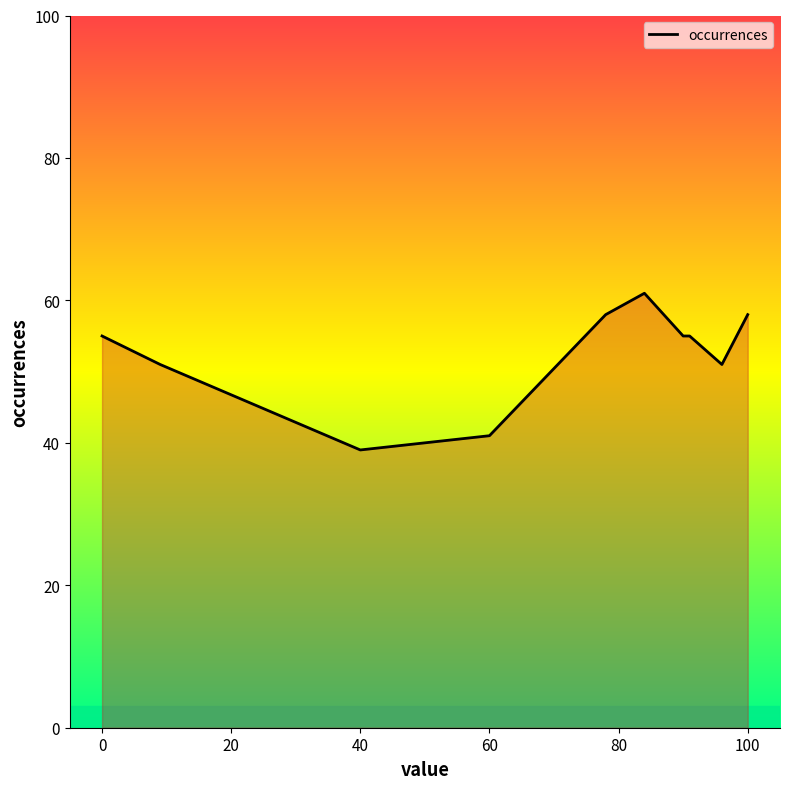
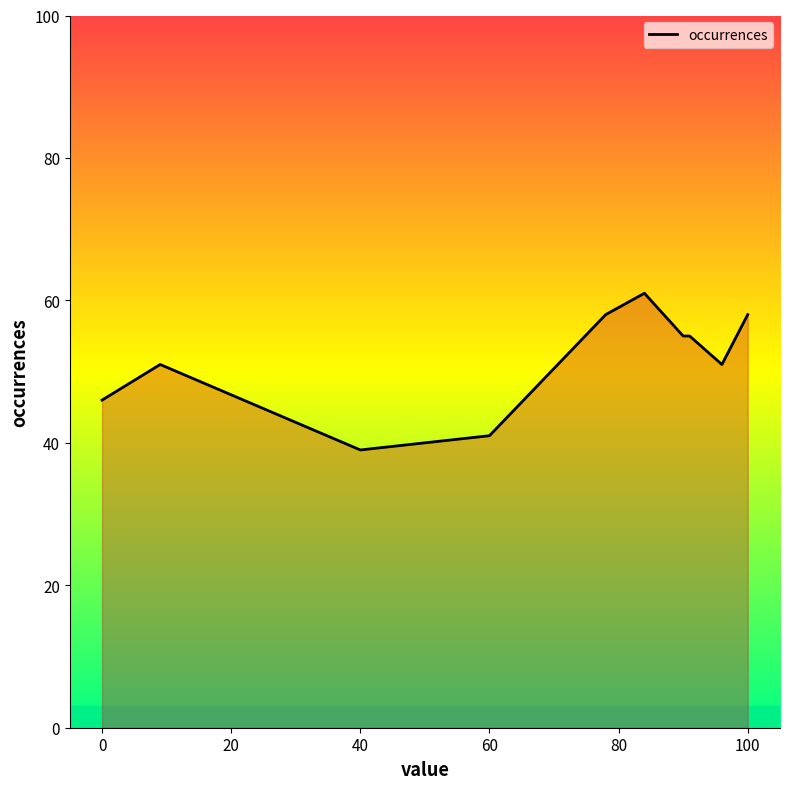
  {
-   "0": 55,
+   "0": 46,
    "40": 39,
    "60": 41,
    "100": 58
  }
